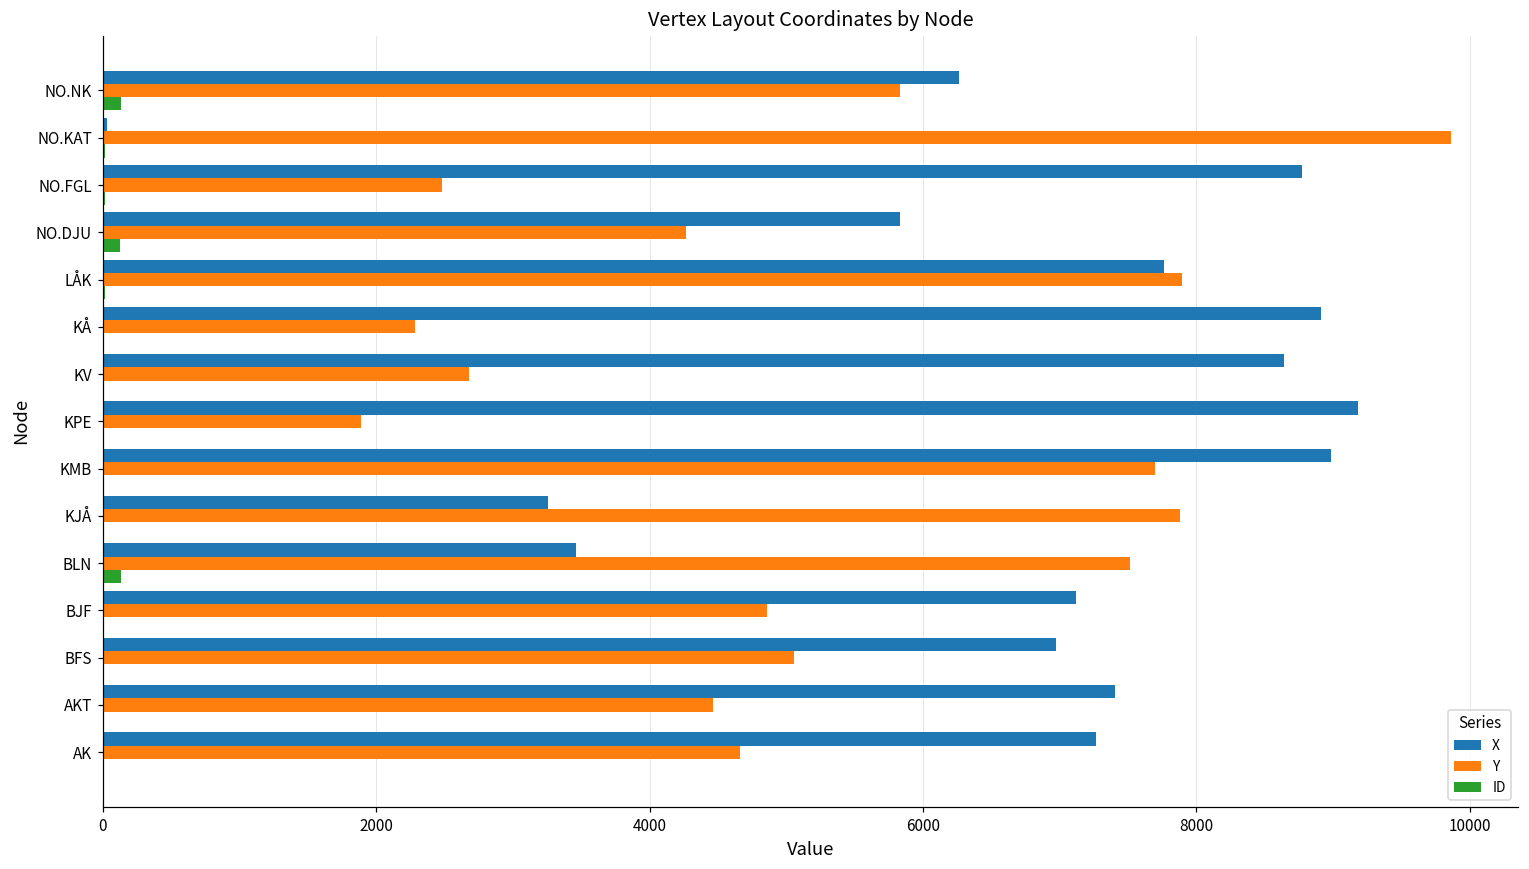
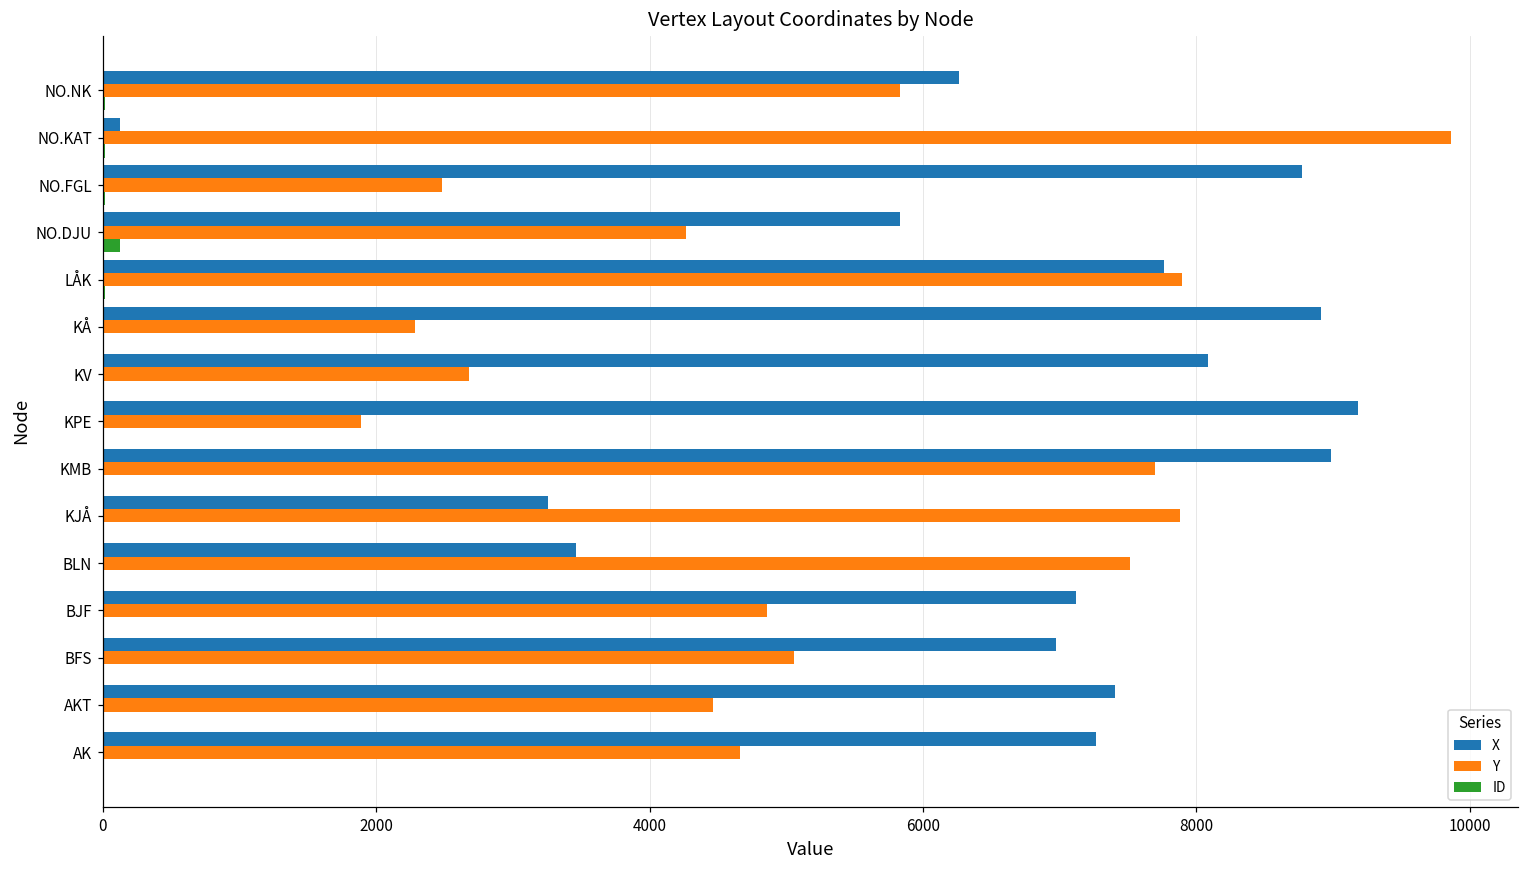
  {
    "X": {
      "NO.NK": 6260,
-     "NO.KAT": 30,
+     "NO.KAT": 130,
      "NO.FGL": 8770,
      "NO.DJU": 5830,
      "LÅK": 7770,
      "KÅ": 8910,
-     "KV": 8640,
+     "KV": 8090,
      "KPE": 9180,
      "KMB": 8980,
      "KJÅ": 3260,
      "BLN": 3460,
      "BJF": 7120,
      "BFS": 6980,
      "AKT": 7400,
      "AK": 7260
    },
    "Y": {
      "NO.NK": 5830,
      "NO.KAT": 9860,
      "NO.FGL": 2480,
      "NO.DJU": 4260,
      "LÅK": 7890,
      "KÅ": 2290,
      "KV": 2680,
      "KPE": 1890,
      "KMB": 7700,
      "KJÅ": 7880,
      "BLN": 7510,
      "BJF": 4860,
      "BFS": 5050,
      "AKT": 4460,
      "AK": 4660
    },
    "ID": {
-     "NO.NK": 130,
+     "NO.NK": 20,
      "NO.DJU": 130,
-     "BLN": 130
+     "BLN": 10
    }
  }
